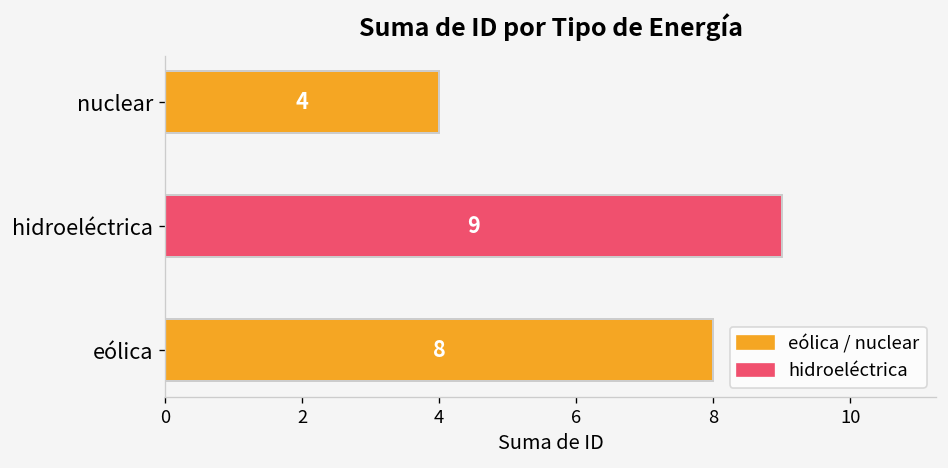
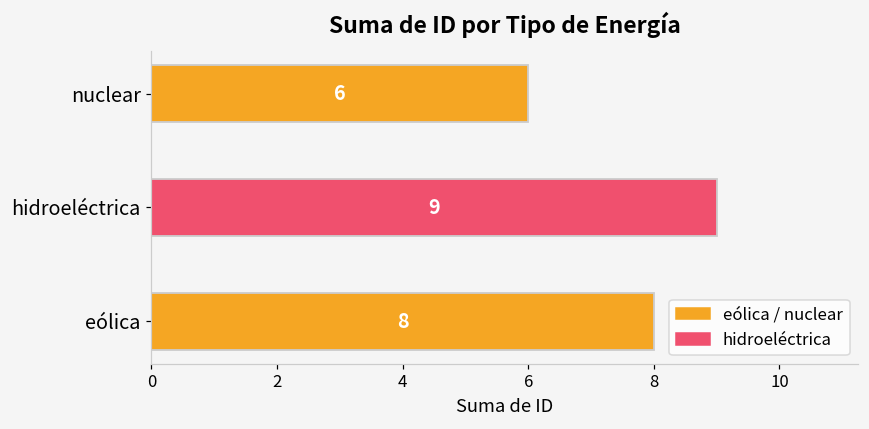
  {
-   "nuclear": 4,
+   "nuclear": 6,
    "hidroeléctrica": 9,
    "eólica": 8
  }
